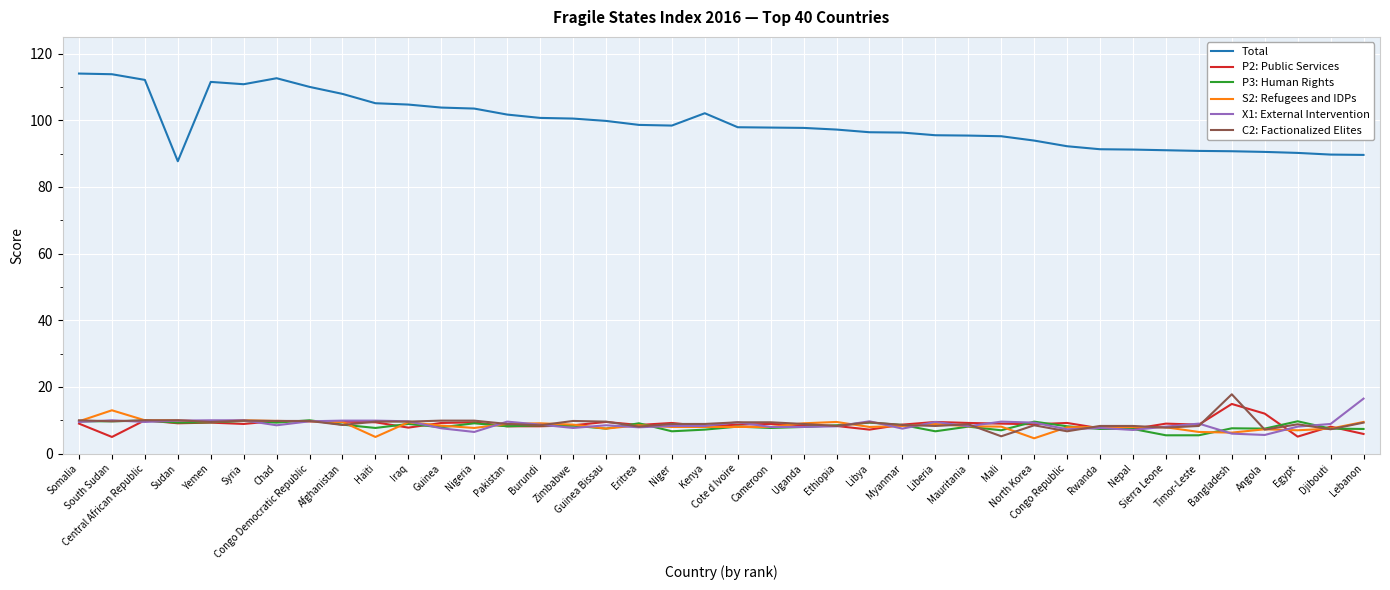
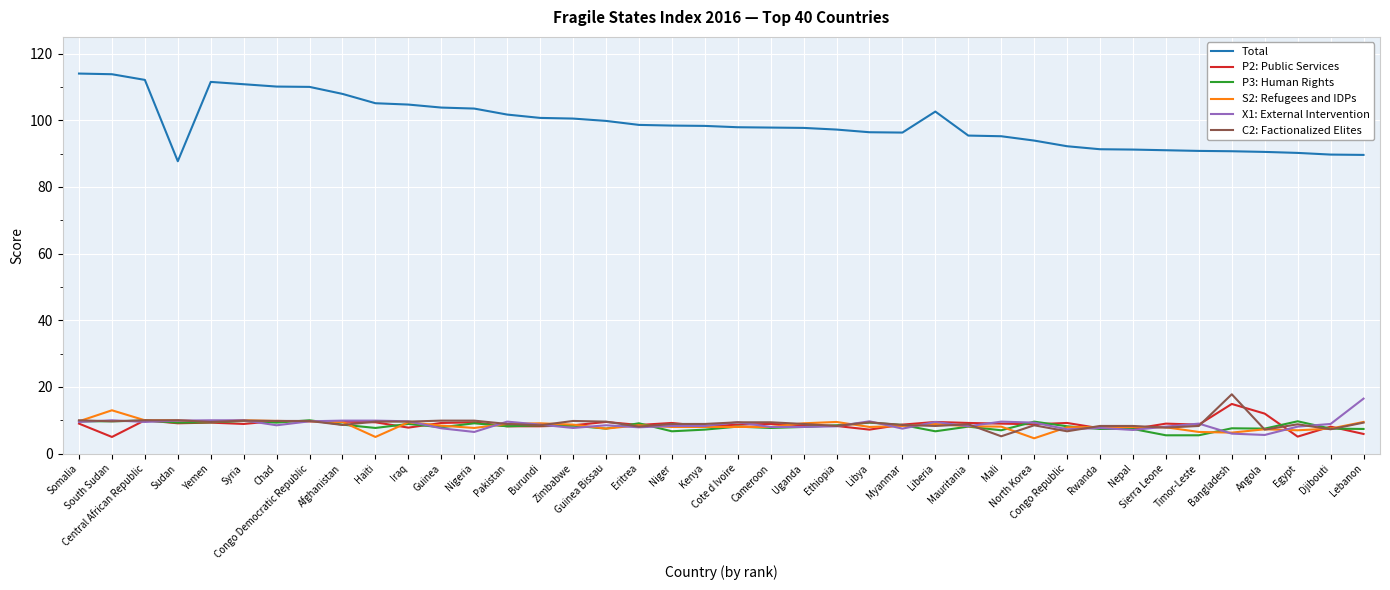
  {
    "Total": {
      "Somalia": 114,
      "South Sudan": 114,
      "Central African Republic": 112,
      "Sudan": 88,
      "Yemen": 112,
      "Syria": 111,
-     "Chad": 113,
+     "Chad": 110,
      "Congo Democratic Republic": 110,
      "Afghanistan": 108,
      "Haiti": 105,
      "Iraq": 105,
      "Guinea": 104,
      "Nigeria": 104,
      "Pakistan": 102,
      "Burundi": 101,
      "Zimbabwe": 101,
      "Guinea Bissau": 100,
      "Eritrea": 99,
      "Niger": 98,
-     "Kenya": 102,
+     "Kenya": 98,
      "Cote d Ivoire": 98,
      "Cameroon": 98,
      "Uganda": 98,
      "Ethiopia": 97,
      "Libya": 96,
      "Myanmar": 96,
-     "Liberia": 96,
+     "Liberia": 103,
      "Mauritania": 95,
      "Mali": 95,
      "North Korea": 94,
      "Congo Republic": 92,
      "Rwanda": 91,
      "Nepal": 91,
      "Sierra Leone": 91,
      "Timor-Leste": 91,
      "Bangladesh": 91,
      "Angola": 91,
      "Egypt": 90,
      "Djibouti": 90,
      "Lebanon": 90
    },
    "P2: Public Services": {
      "South Sudan": 5,
      "Syria": 9,
      "Iraq": 8,
      "Libya": 7,
      "Congo Republic": 9,
      "Sierra Leone": 9,
      "Bangladesh": 15,
      "Angola": 12,
      "Egypt": 5,
      "Lebanon": 6
    },
    "P3: Human Rights": {
      "Haiti": 8,
      "Niger": 7,
      "Kenya": 7,
      "Liberia": 7,
      "Mali": 7,
      "Sierra Leone": 6,
      "Timor-Leste": 6,
      "Bangladesh": 8,
      "Egypt": 10,
      "Lebanon": 7
    },
    "S2: Refugees and IDPs": {
      "South Sudan": 13,
      "Haiti": 5,
      "Nigeria": 8,
      "Ethiopia": 10,
      "Libya": 8,
      "Mali": 8,
      "North Korea": 5,
      "Timor-Leste": 7,
      "Egypt": 7
    },
    "X1: External Intervention": {
      "Chad": 9,
      "Nigeria": 7,
      "Guinea Bissau": 9,
      "Myanmar": 8,
      "Angola": 6,
      "Djibouti": 9,
      "Lebanon": 17
    },
    "C2: Factionalized Elites": {
      "Zimbabwe": 10,
      "Mali": 5,
      "Bangladesh": 18
    }
  }
